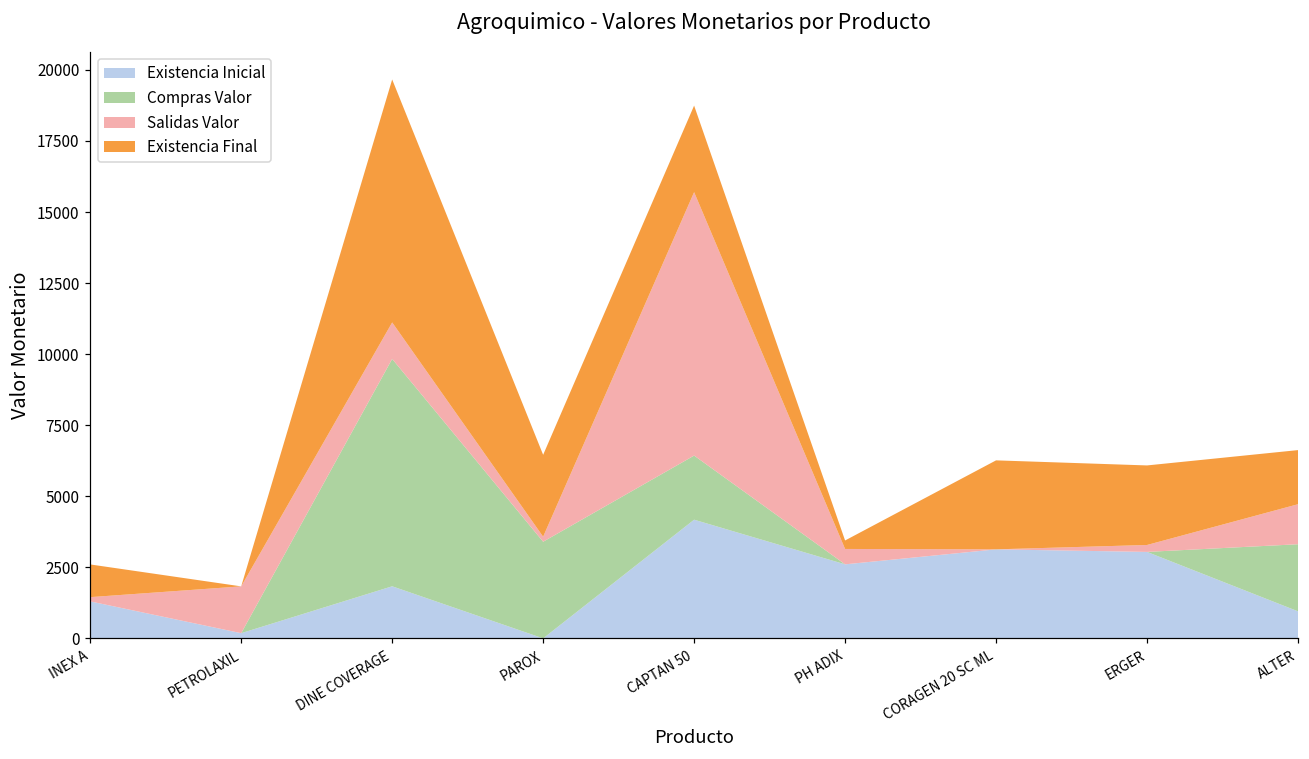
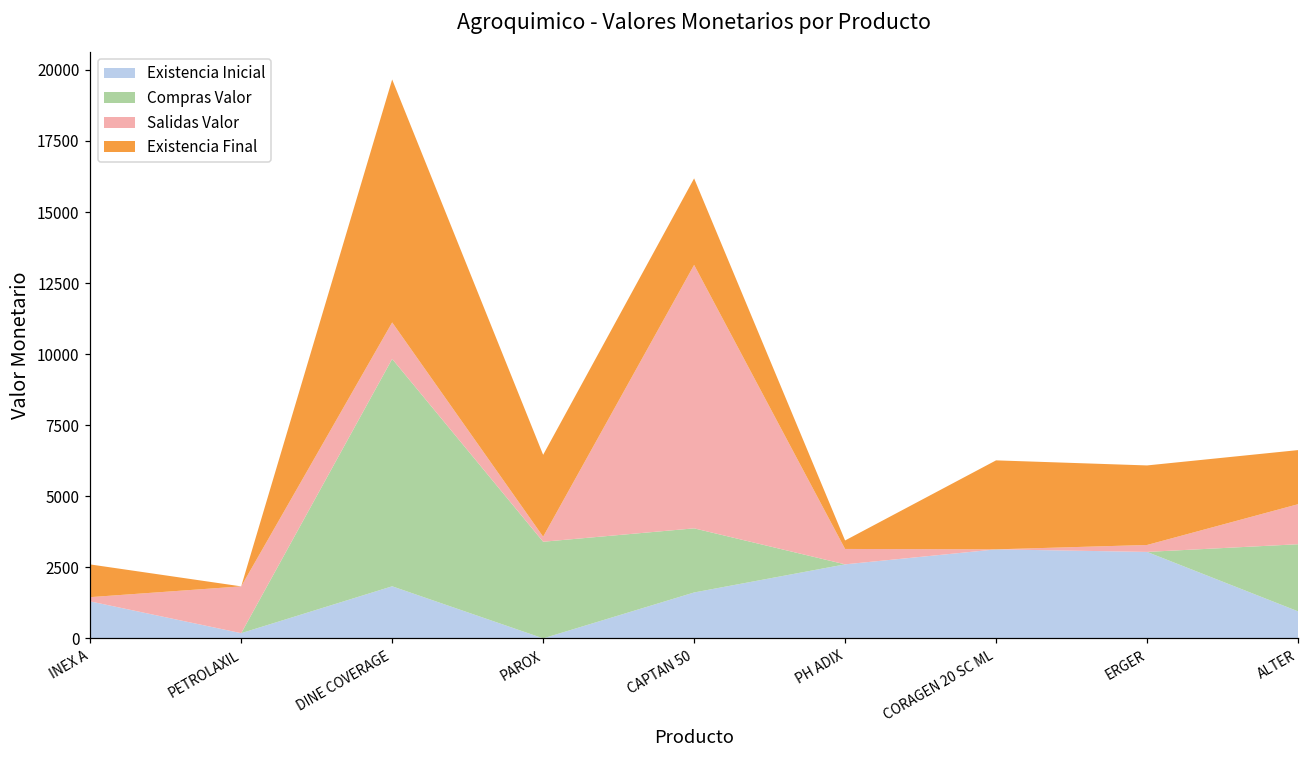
  {
    "Existencia Inicial": {
      "DINE COVERAGE": 1800,
-     "CAPTAN 50": 4200,
+     "CAPTAN 50": 1600,
      "ALTER": 1000
    },
    "Compras Valor": {
      "DINE COVERAGE": 8000,
      "PAROX": 3400,
      "CAPTAN 50": 2300,
      "ALTER": 2400
    },
    "Salidas Valor": {
      "INEX A": 200,
      "DINE COVERAGE": 1300,
      "PAROX": 200,
      "CAPTAN 50": 9300,
      "PH ADIX": 500,
      "ERGER": 200,
      "ALTER": 1400
    },
    "Existencia Final": {
      "INEX A": 1200,
      "DINE COVERAGE": 8500,
      "PAROX": 2900,
      "CAPTAN 50": 3000,
      "PH ADIX": 300,
      "CORAGEN 20 SC ML": 3100,
      "ERGER": 2800,
      "ALTER": 1900
    }
  }
